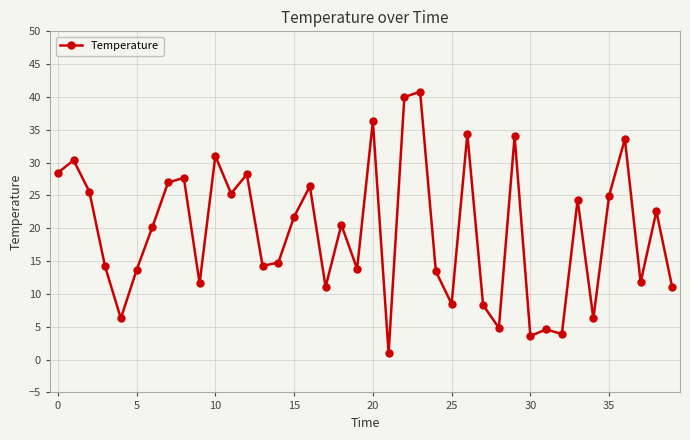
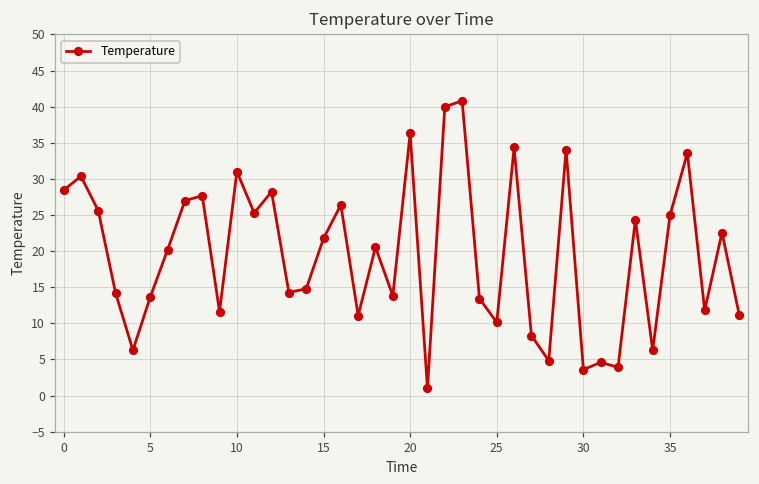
  {
    "0": 28,
    "5": 14,
    "10": 31,
    "15": 22,
    "20": 36,
-   "25": 8,
+   "25": 10,
    "30": 4,
    "35": 25
  }
